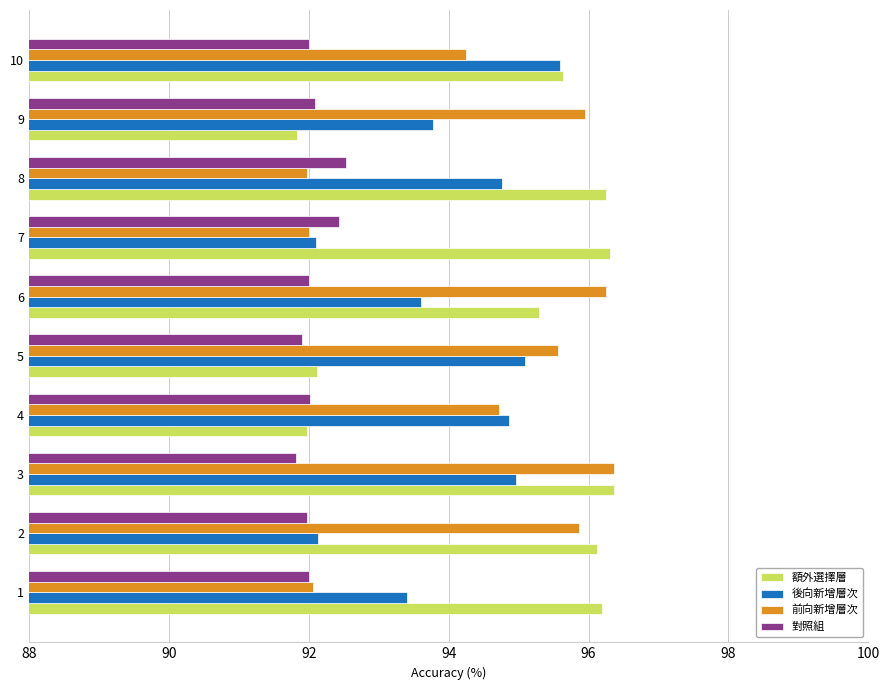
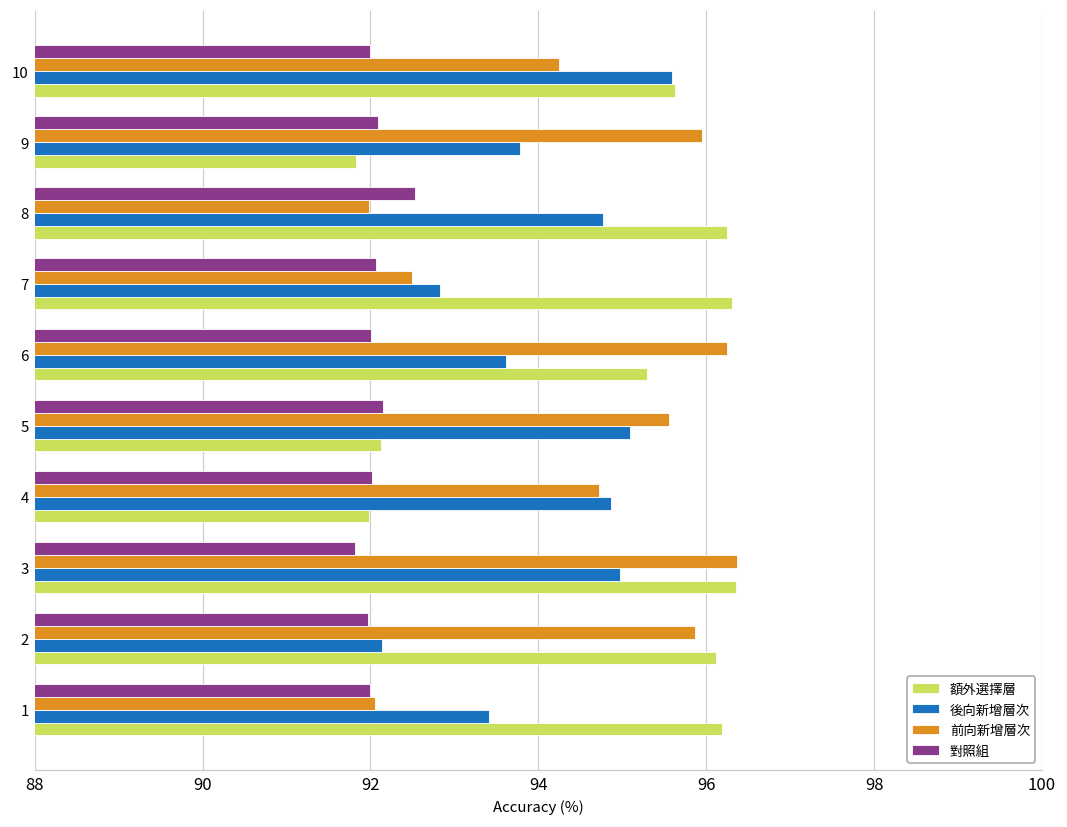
  {
    "額外選擇層": {
      "10": 95.6,
      "9": 91.8,
      "8": 96.3,
      "7": 96.3,
      "6": 95.3,
      "5": 92.1,
      "4": 92.0,
      "3": 96.4,
      "2": 96.1,
      "1": 96.2
    },
    "後向新增層次": {
      "10": 95.6,
      "9": 93.8,
      "8": 94.8,
-     "7": 92.1,
+     "7": 92.8,
      "6": 93.6,
      "5": 95.1,
      "4": 94.9,
      "3": 95.0,
      "2": 92.1,
      "1": 93.4
    },
    "前向新增層次": {
      "10": 94.3,
      "9": 96.0,
      "8": 92.0,
-     "7": 92.0,
+     "7": 92.5,
      "6": 96.3,
      "5": 95.6,
      "4": 94.7,
      "3": 96.4,
      "2": 95.9,
      "1": 92.1
    },
    "對照組": {
      "10": 92.0,
      "9": 92.1,
      "8": 92.5,
-     "7": 92.4,
+     "7": 92.1,
      "6": 92.0,
-     "5": 91.9,
+     "5": 92.2,
      "4": 92.0,
      "3": 91.8,
      "2": 92.0,
      "1": 92.0
    }
  }
